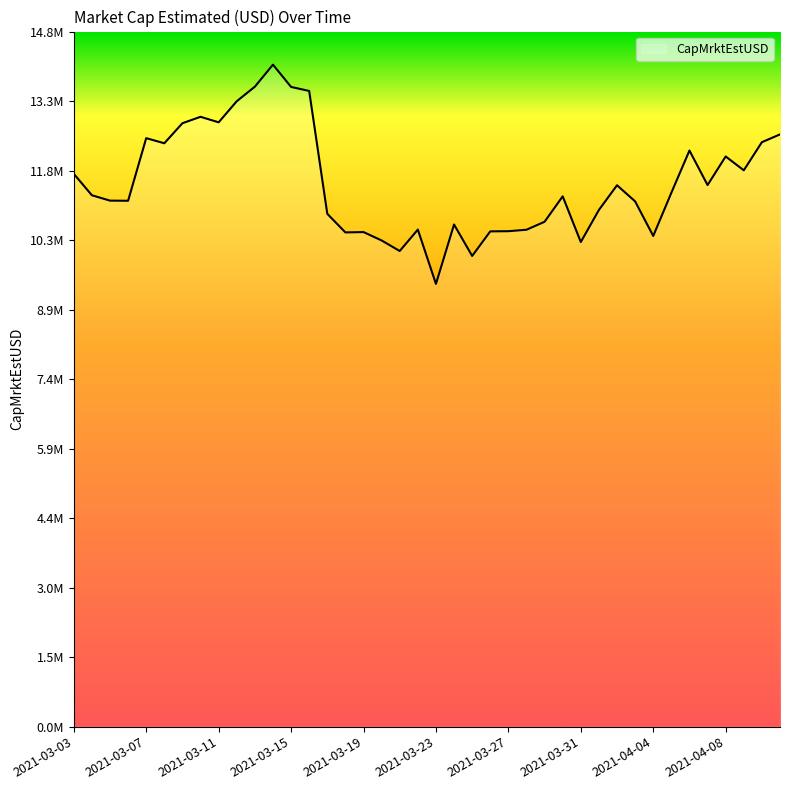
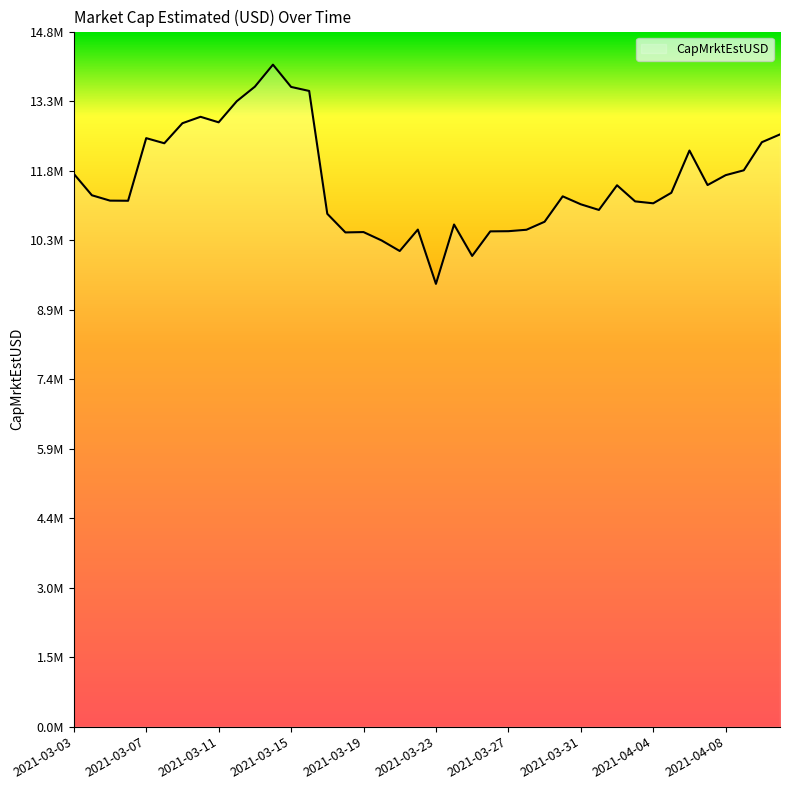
  {
    "2021-03-03": 11700000,
    "2021-03-07": 12500000,
    "2021-03-11": 12800000,
    "2021-03-15": 13600000,
    "2021-03-19": 10500000,
    "2021-03-23": 9400000,
    "2021-03-27": 10500000,
-   "2021-03-31": 10300000,
-   "2021-04-04": 10400000,
-   "2021-04-08": 12100000
+   "2021-03-31": 11100000,
+   "2021-04-04": 11100000,
+   "2021-04-08": 11700000
  }
